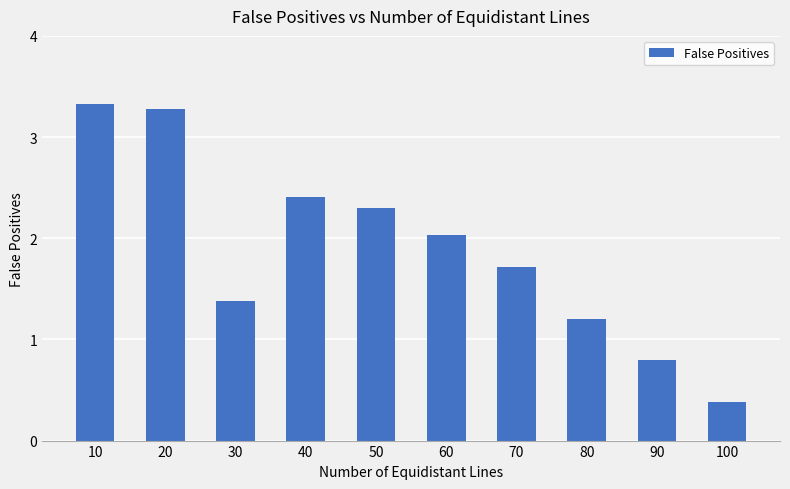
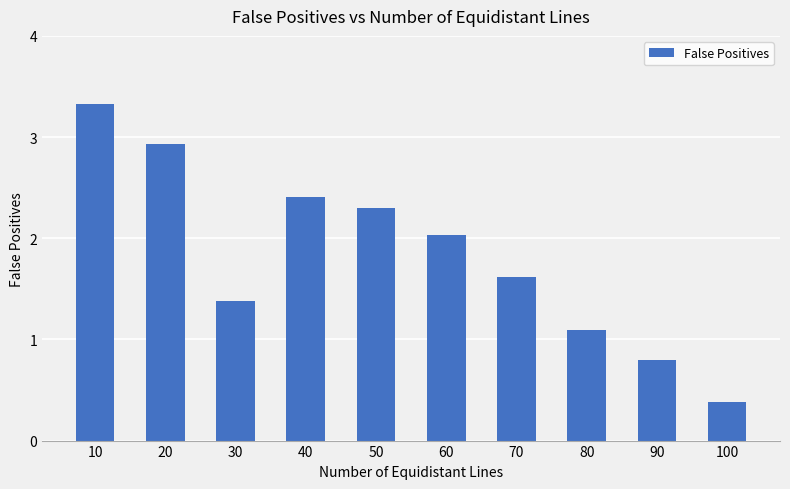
  {
    "10": 3.33,
-   "20": 3.28,
+   "20": 2.93,
    "30": 1.38,
    "40": 2.41,
    "50": 2.30,
    "60": 2.03,
-   "70": 1.72,
-   "80": 1.20,
+   "70": 1.62,
+   "80": 1.09,
    "90": 0.80,
    "100": 0.38
  }
